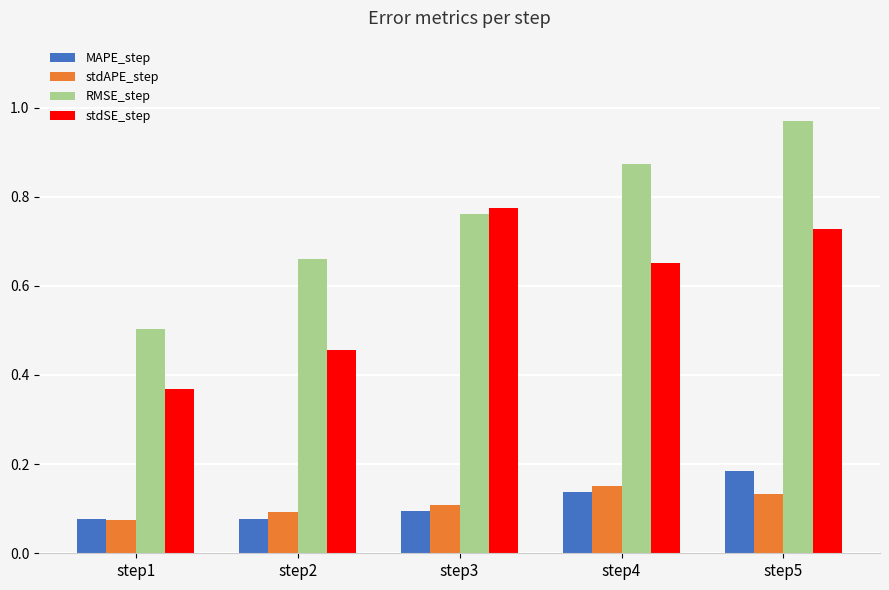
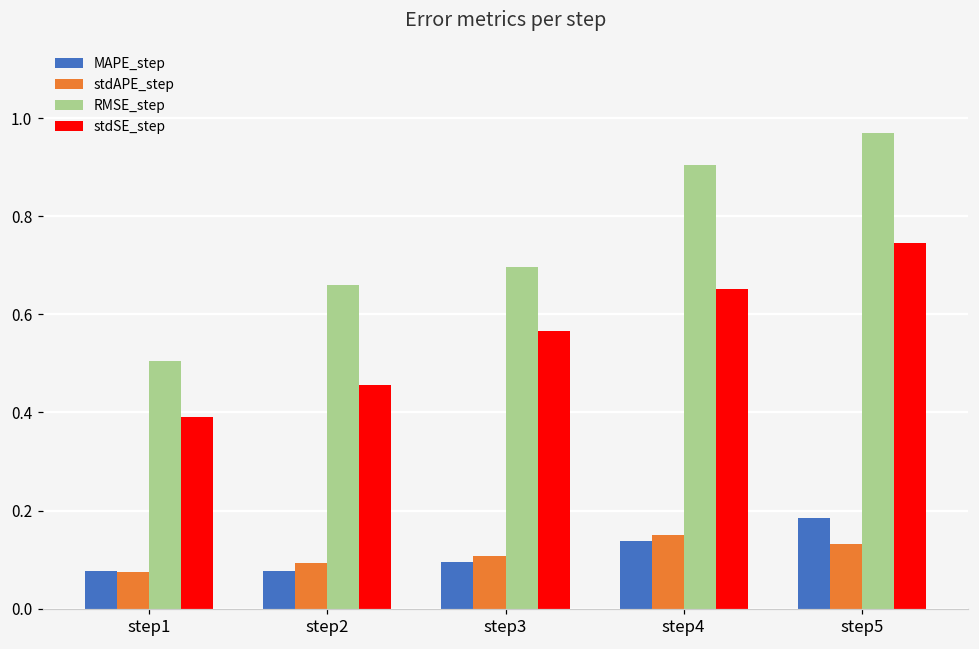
  {
    "MAPE_step": {
      "step1": 0.08,
      "step2": 0.08,
      "step3": 0.09,
      "step4": 0.14,
      "step5": 0.19
    },
    "stdAPE_step": {
      "step1": 0.08,
      "step2": 0.09,
      "step3": 0.11,
      "step4": 0.15,
      "step5": 0.13
    },
    "RMSE_step": {
      "step1": 0.50,
      "step2": 0.66,
-     "step3": 0.76,
-     "step4": 0.87,
+     "step3": 0.70,
+     "step4": 0.90,
      "step5": 0.97
    },
    "stdSE_step": {
-     "step1": 0.37,
+     "step1": 0.39,
      "step2": 0.46,
-     "step3": 0.78,
+     "step3": 0.57,
      "step4": 0.65,
-     "step5": 0.73
+     "step5": 0.75
    }
  }
